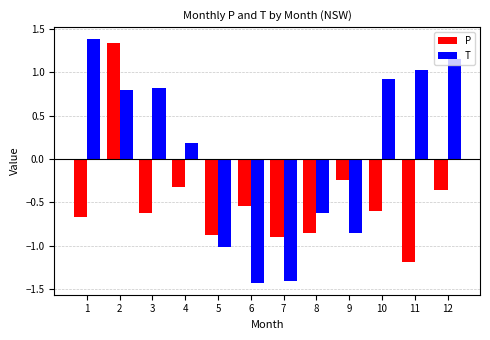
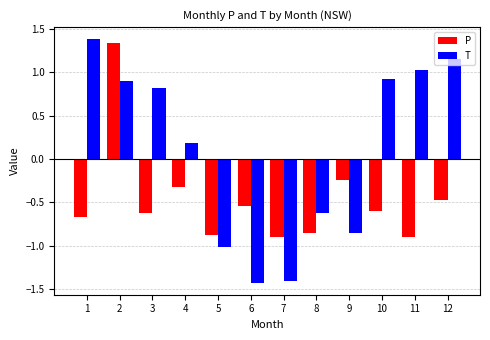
  {
    "P": {
      "1": -0.7,
      "2": 1.3,
      "3": -0.6,
      "4": -0.3,
      "5": -0.9,
      "6": -0.5,
      "7": -0.9,
      "8": -0.8,
      "9": -0.2,
      "10": -0.6,
-     "11": -1.2,
-     "12": -0.4
+     "11": -0.9,
+     "12": -0.5
    },
    "T": {
      "1": 1.4,
-     "2": 0.8,
+     "2": 0.9,
      "3": 0.8,
      "4": 0.2,
      "5": -1.0,
      "6": -1.4,
      "7": -1.4,
      "8": -0.6,
      "9": -0.9,
      "10": 0.9,
      "11": 1.0
    }
  }
